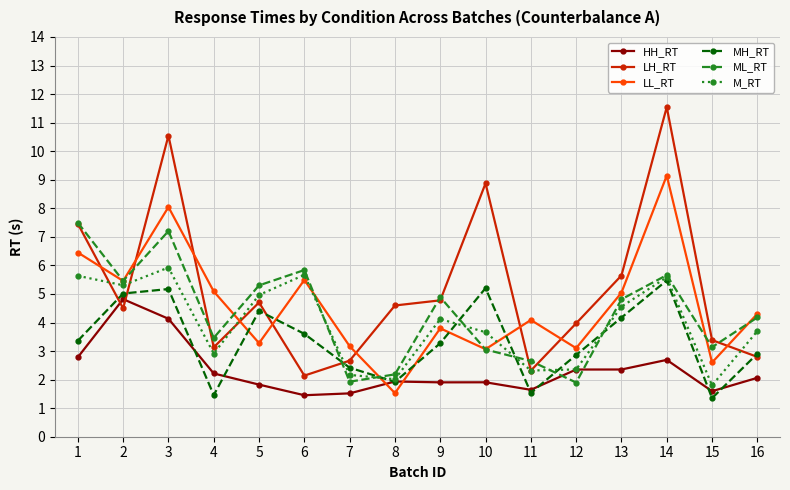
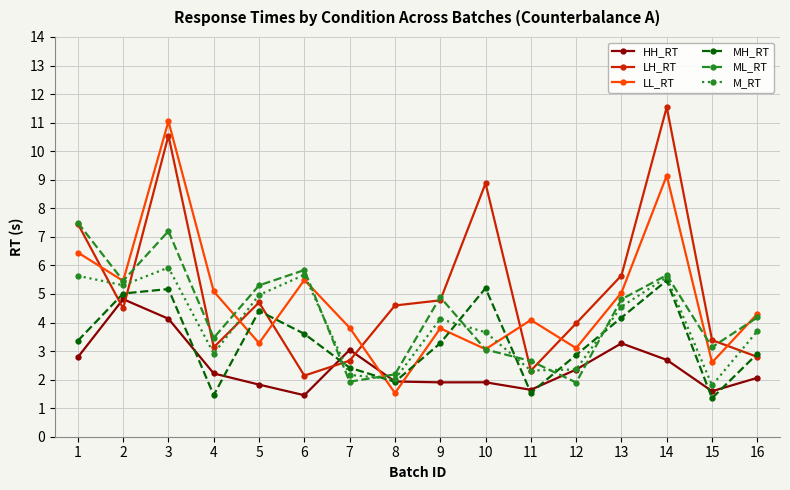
  {
    "HH_RT": {
      "1": 2.8,
      "2": 4.8,
      "3": 4.1,
      "4": 2.2,
      "5": 1.8,
      "6": 1.5,
-     "7": 1.5,
+     "7": 3.0,
      "9": 1.9,
      "10": 1.9,
      "11": 1.6,
-     "13": 2.4,
+     "13": 3.3,
      "14": 2.7,
      "15": 1.6,
      "16": 2.1
    },
    "LH_RT": {
      "2": 4.5,
      "3": 10.5,
      "4": 3.1,
      "5": 4.7,
      "6": 2.1,
      "7": 2.7,
      "8": 4.6,
      "9": 4.8,
      "10": 8.9,
      "12": 4.0,
      "13": 5.6,
      "14": 11.5,
      "15": 3.4,
      "16": 2.8
    },
    "LL_RT": {
      "1": 6.5,
-     "3": 8.0,
+     "3": 11.0,
      "4": 5.1,
      "5": 3.3,
      "6": 5.5,
-     "7": 3.2,
+     "7": 3.8,
      "8": 1.5,
      "9": 3.8,
      "11": 4.1,
      "12": 3.1,
      "13": 5.0,
      "14": 9.1,
      "15": 2.6,
      "16": 4.3
    },
    "MH_RT": {
      "1": 3.4,
      "2": 5.0,
      "3": 5.2,
      "4": 1.5,
      "5": 4.4,
      "6": 3.6,
      "7": 2.4,
      "9": 3.3,
      "10": 5.2,
      "11": 1.5,
      "12": 2.9,
      "13": 4.2,
      "14": 5.5,
      "15": 1.4,
      "16": 2.9
    }
  }
